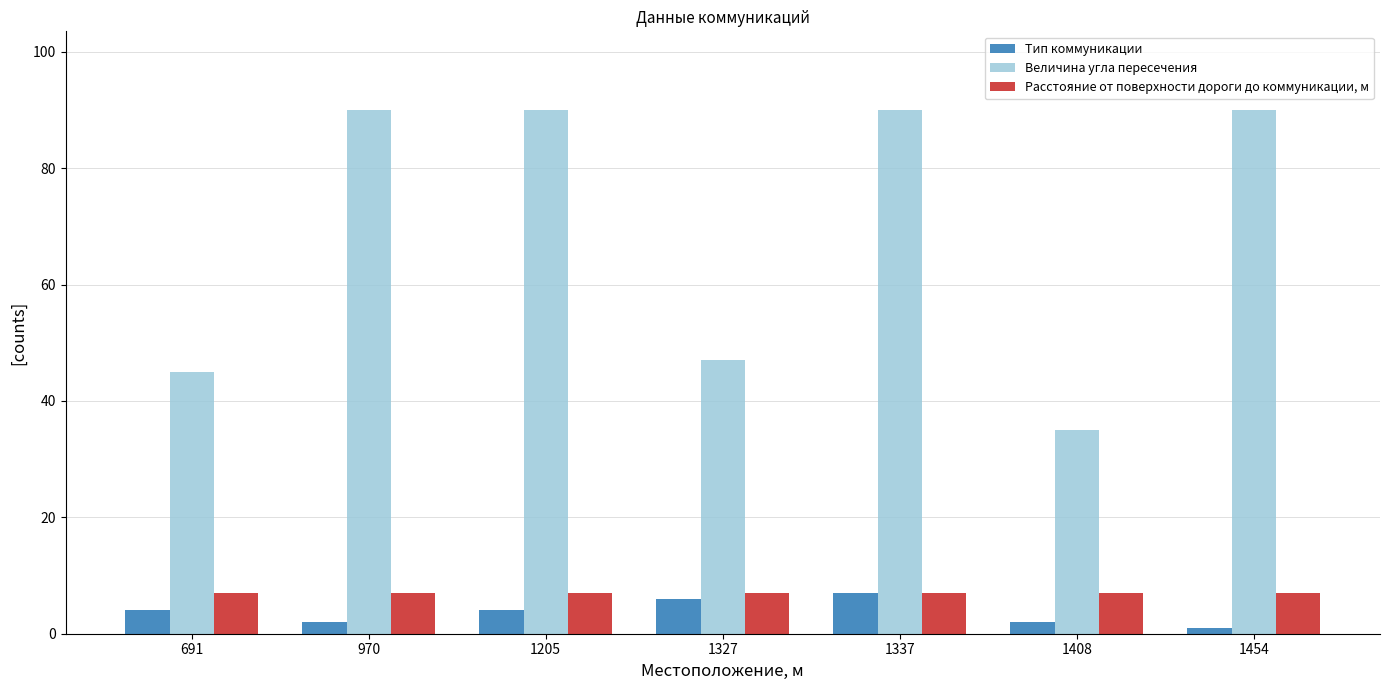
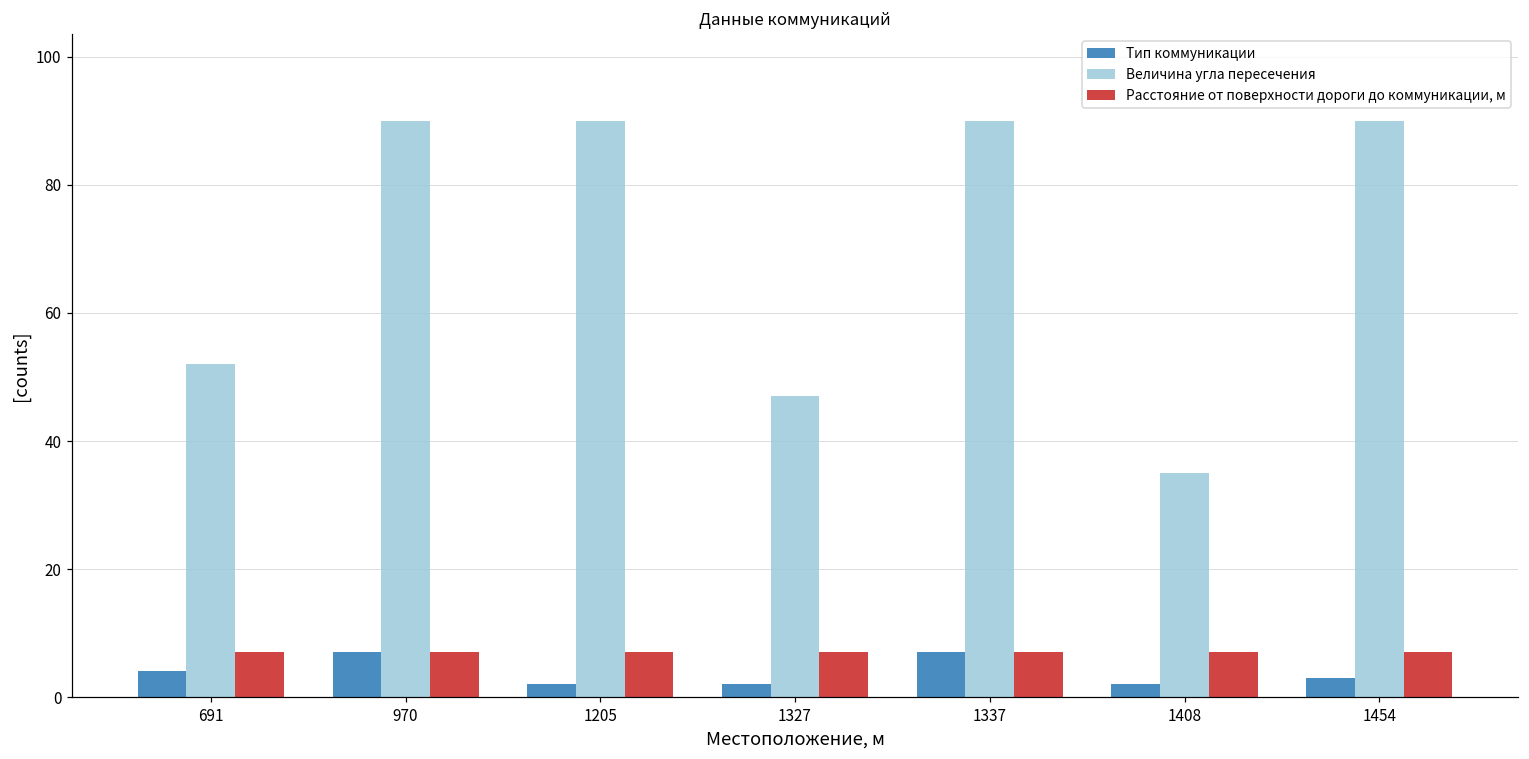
  {
    "Тип коммуникации": {
      "691": 4,
-     "970": 2,
-     "1205": 4,
-     "1327": 6,
+     "970": 7,
+     "1205": 2,
+     "1327": 2,
      "1337": 7,
      "1408": 2,
-     "1454": 1
+     "1454": 3
    },
    "Величина угла пересечения": {
-     "691": 45,
+     "691": 52,
      "970": 90,
      "1205": 90,
      "1327": 47,
      "1337": 90,
      "1408": 35,
      "1454": 90
    },
    "Расстояние от поверхности дороги до коммуникации, м": {
      "691": 7,
      "970": 7,
      "1205": 7,
      "1327": 7,
      "1337": 7,
      "1408": 7,
      "1454": 7
    }
  }
